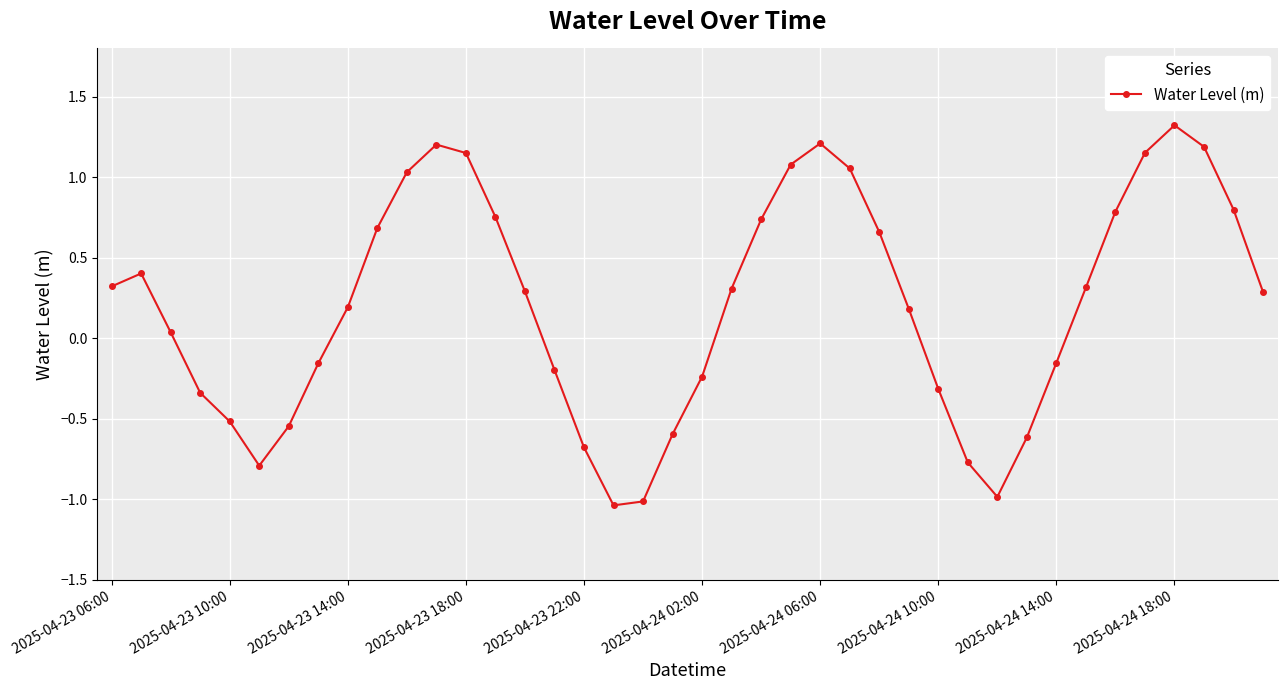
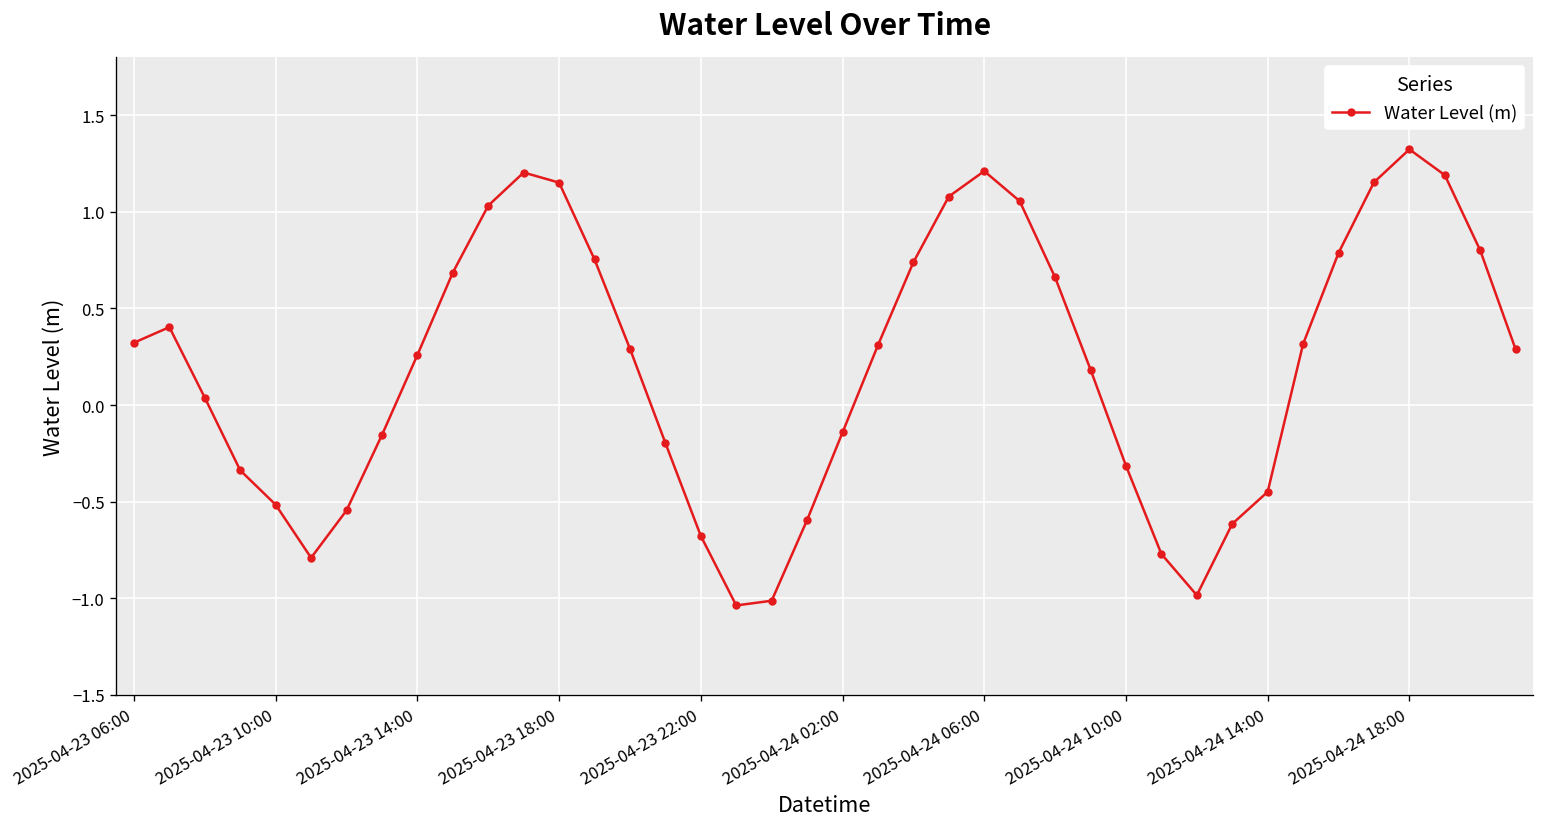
  {
    "2025-04-23 06:00": 0.32,
    "2025-04-23 10:00": -0.52,
-   "2025-04-23 14:00": 0.19,
+   "2025-04-23 14:00": 0.26,
    "2025-04-23 18:00": 1.15,
    "2025-04-23 22:00": -0.68,
-   "2025-04-24 02:00": -0.24,
+   "2025-04-24 02:00": -0.14,
    "2025-04-24 06:00": 1.21,
    "2025-04-24 10:00": -0.31,
-   "2025-04-24 14:00": -0.15,
+   "2025-04-24 14:00": -0.45,
    "2025-04-24 18:00": 1.32
  }
